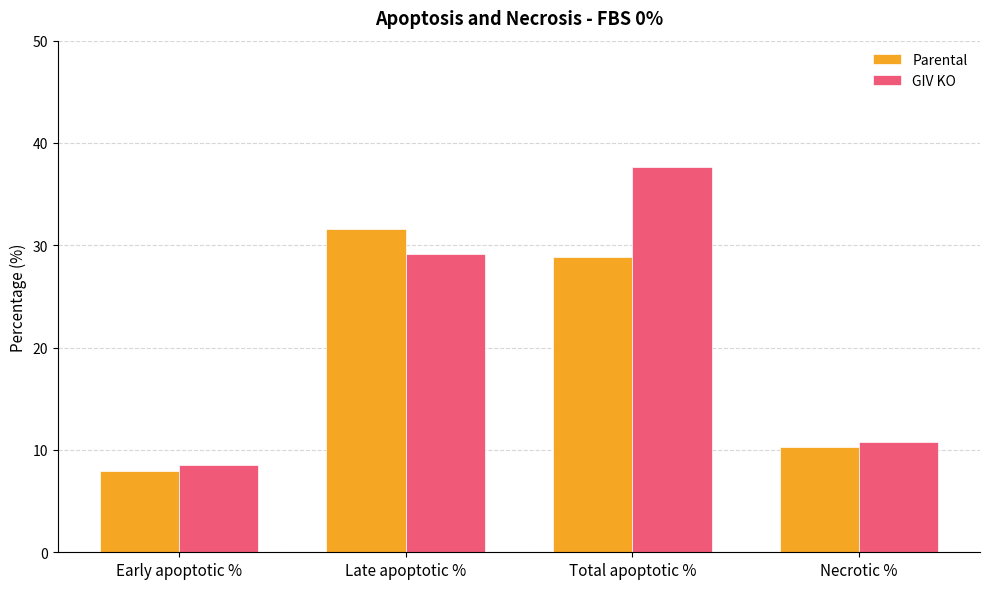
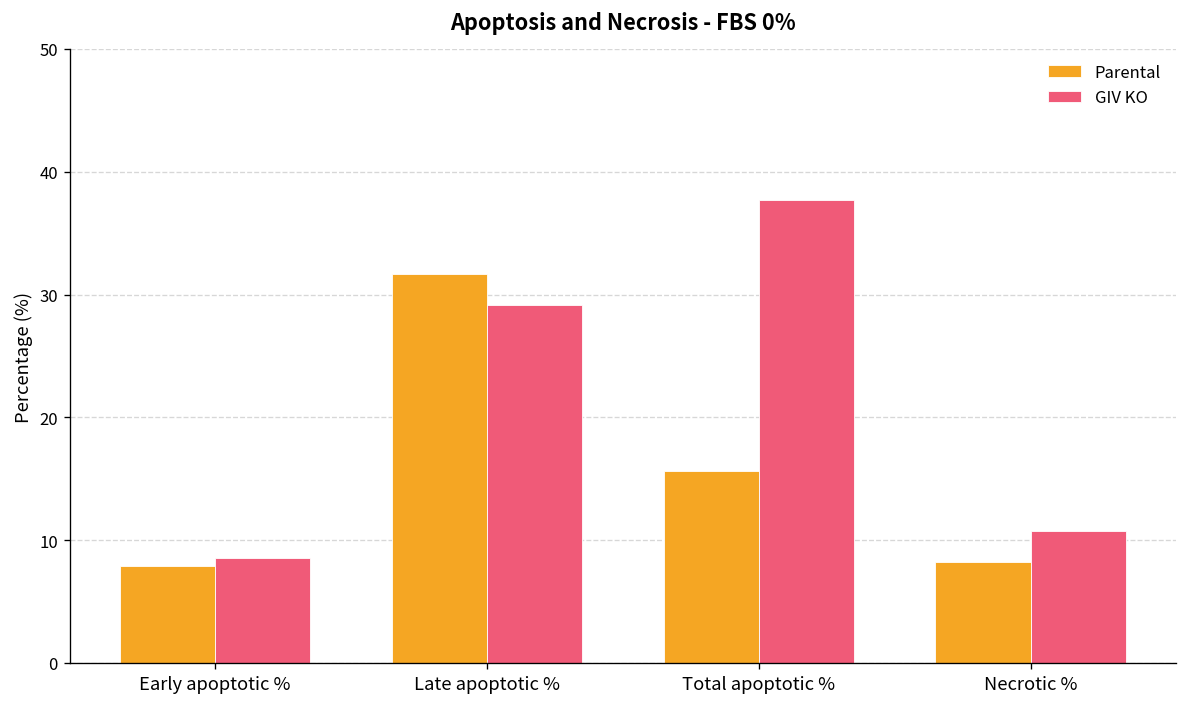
  {
    "Parental": {
      "Early apoptotic %": 7.9,
      "Late apoptotic %": 31.6,
-     "Total apoptotic %": 28.9,
-     "Necrotic %": 10.3
+     "Total apoptotic %": 15.6,
+     "Necrotic %": 8.2
    },
    "GIV KO": {
      "Early apoptotic %": 8.5,
      "Late apoptotic %": 29.2,
      "Total apoptotic %": 37.7,
      "Necrotic %": 10.8
    }
  }
